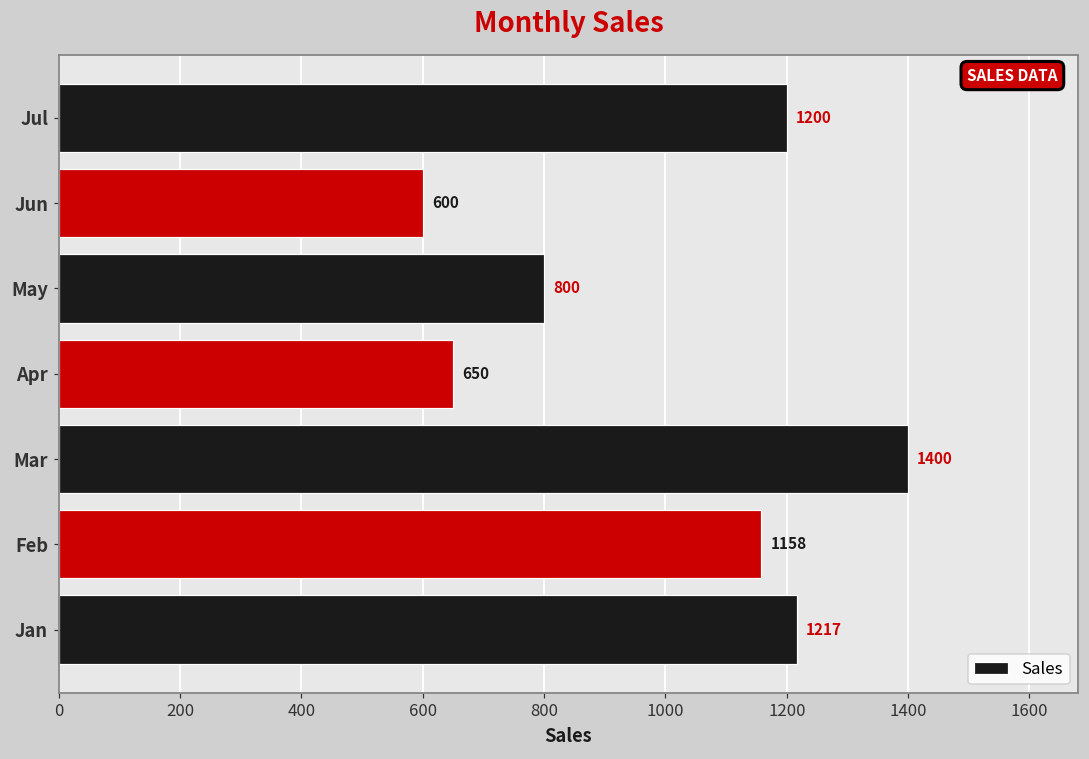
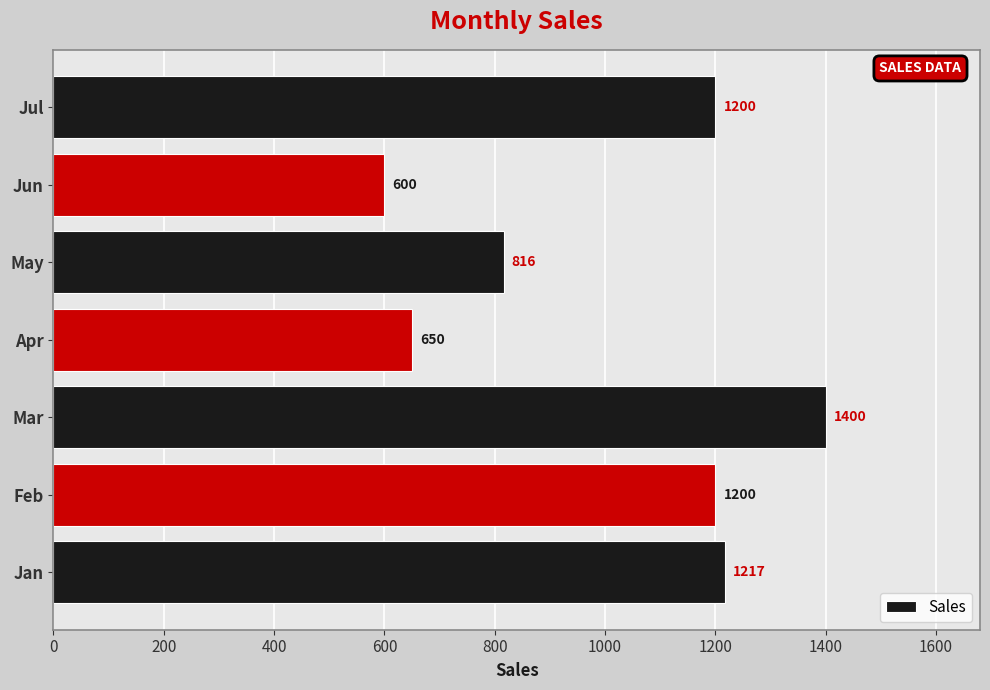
  {
    "Jul": 1200,
    "Jun": 600,
-   "May": 800,
+   "May": 816,
    "Apr": 650,
    "Mar": 1400,
-   "Feb": 1158,
+   "Feb": 1200,
    "Jan": 1217
  }
